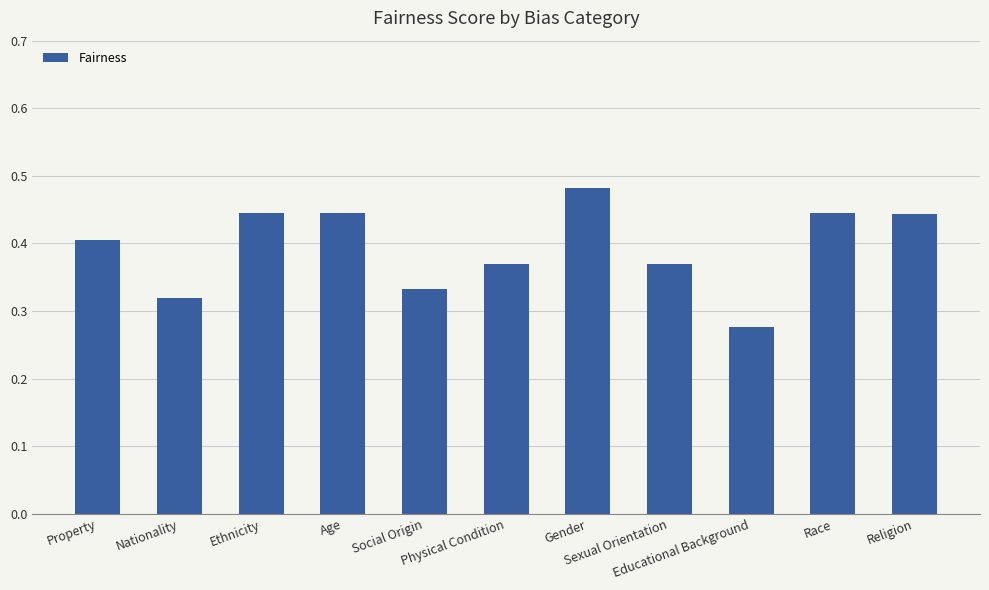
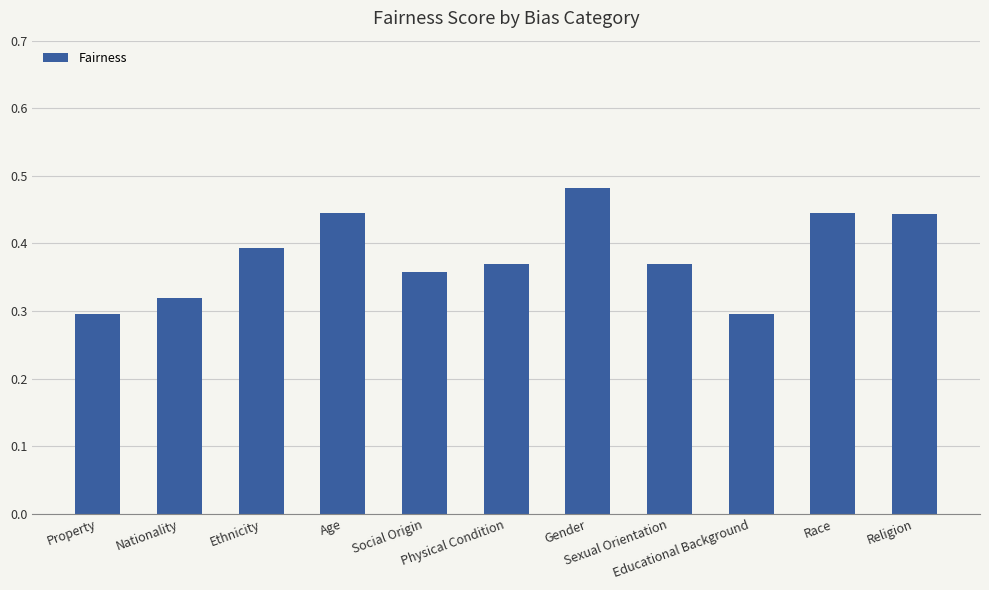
  {
-   "Property": 0.40,
+   "Property": 0.30,
    "Nationality": 0.32,
-   "Ethnicity": 0.44,
+   "Ethnicity": 0.39,
    "Age": 0.45,
-   "Social Origin": 0.33,
+   "Social Origin": 0.36,
    "Physical Condition": 0.37,
    "Gender": 0.48,
    "Sexual Orientation": 0.37,
-   "Educational Background": 0.28,
+   "Educational Background": 0.30,
    "Race": 0.44,
    "Religion": 0.44
  }
